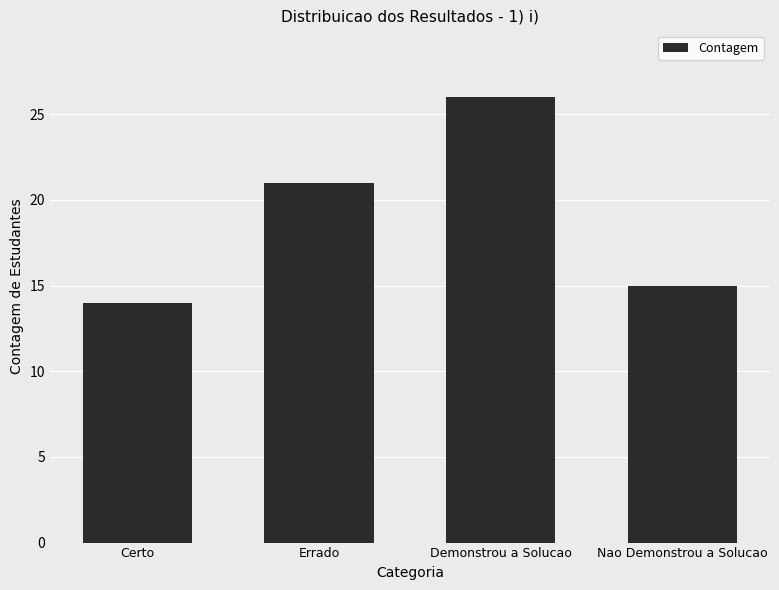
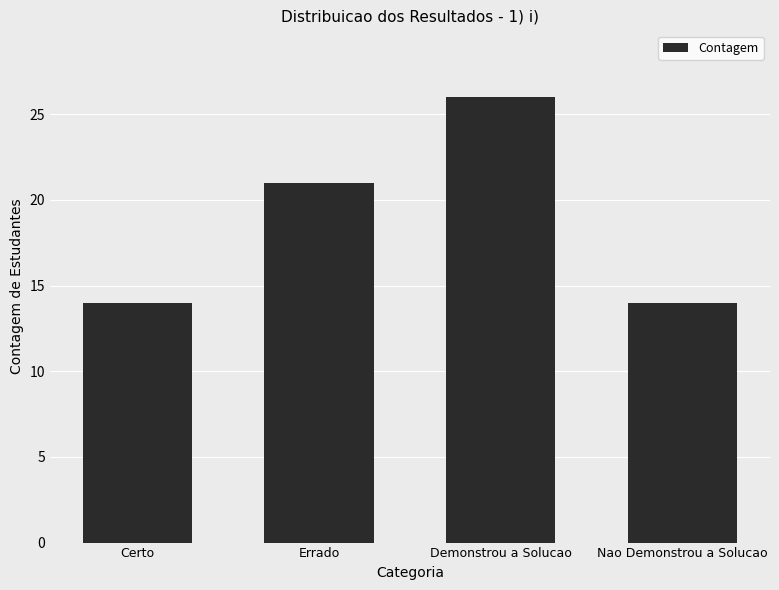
  {
    "Certo": 14,
    "Errado": 21,
    "Demonstrou a Solucao": 26,
-   "Nao Demonstrou a Solucao": 15
+   "Nao Demonstrou a Solucao": 14
  }
